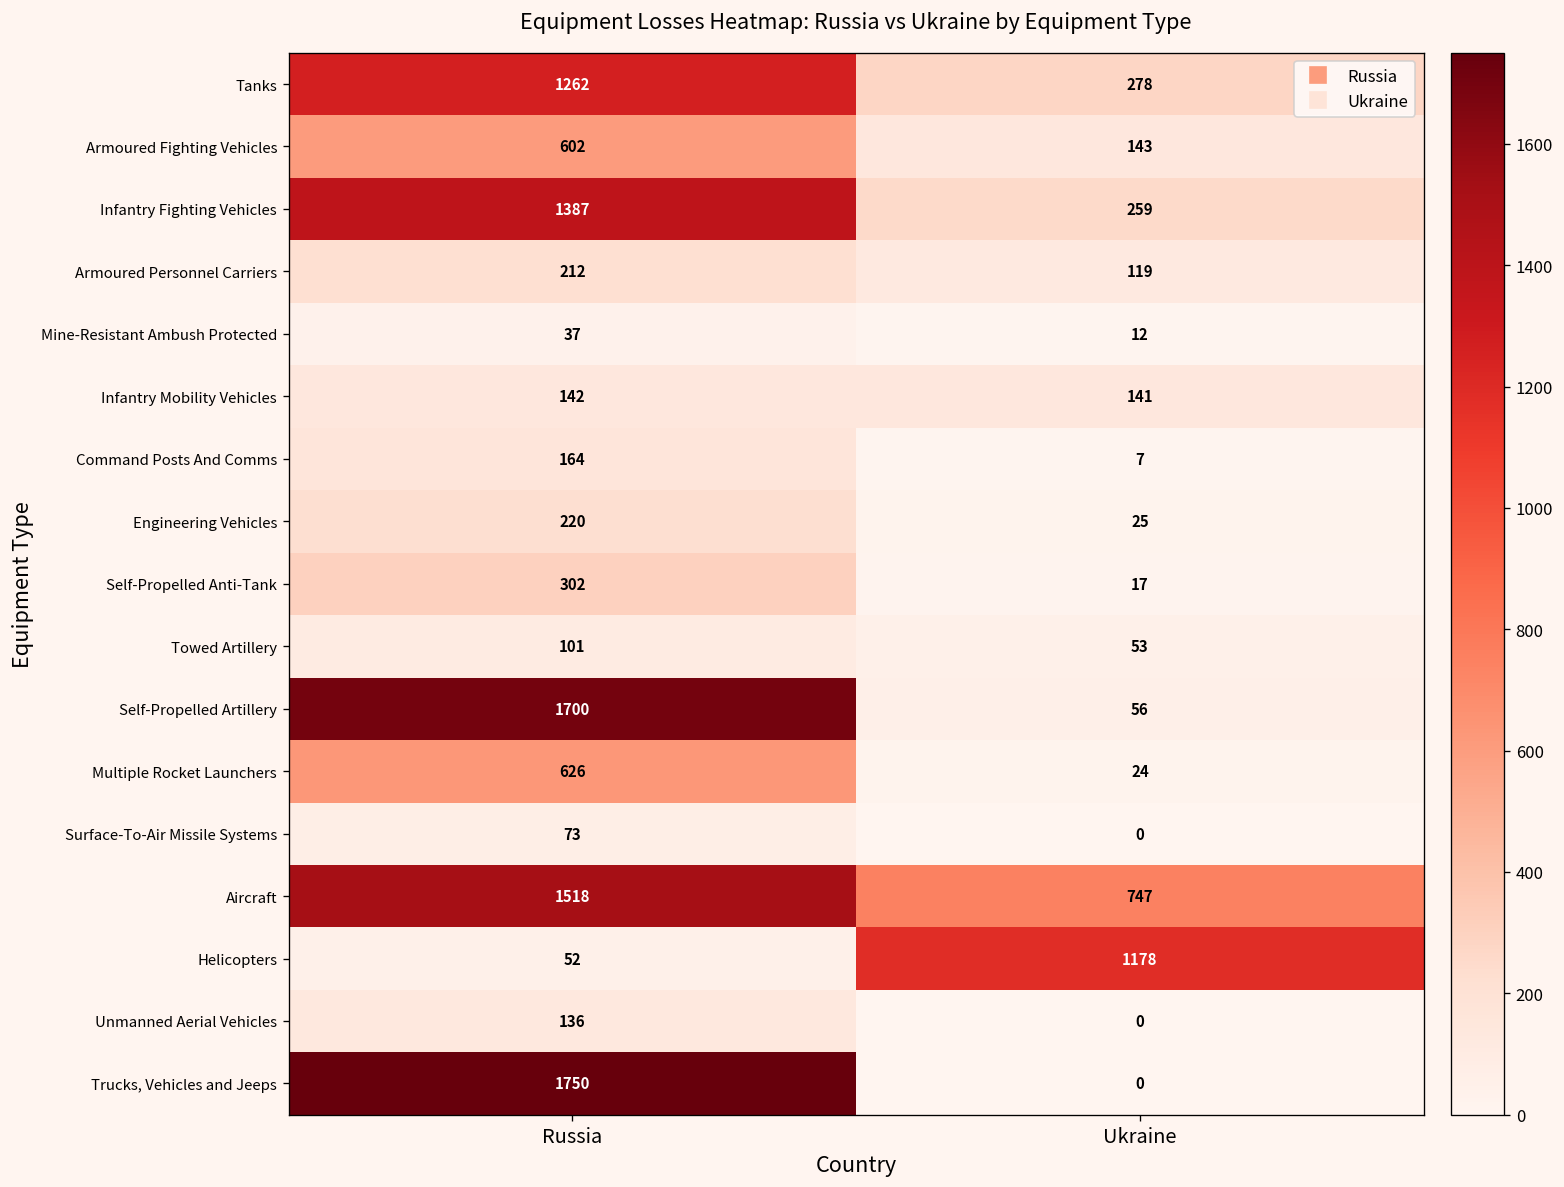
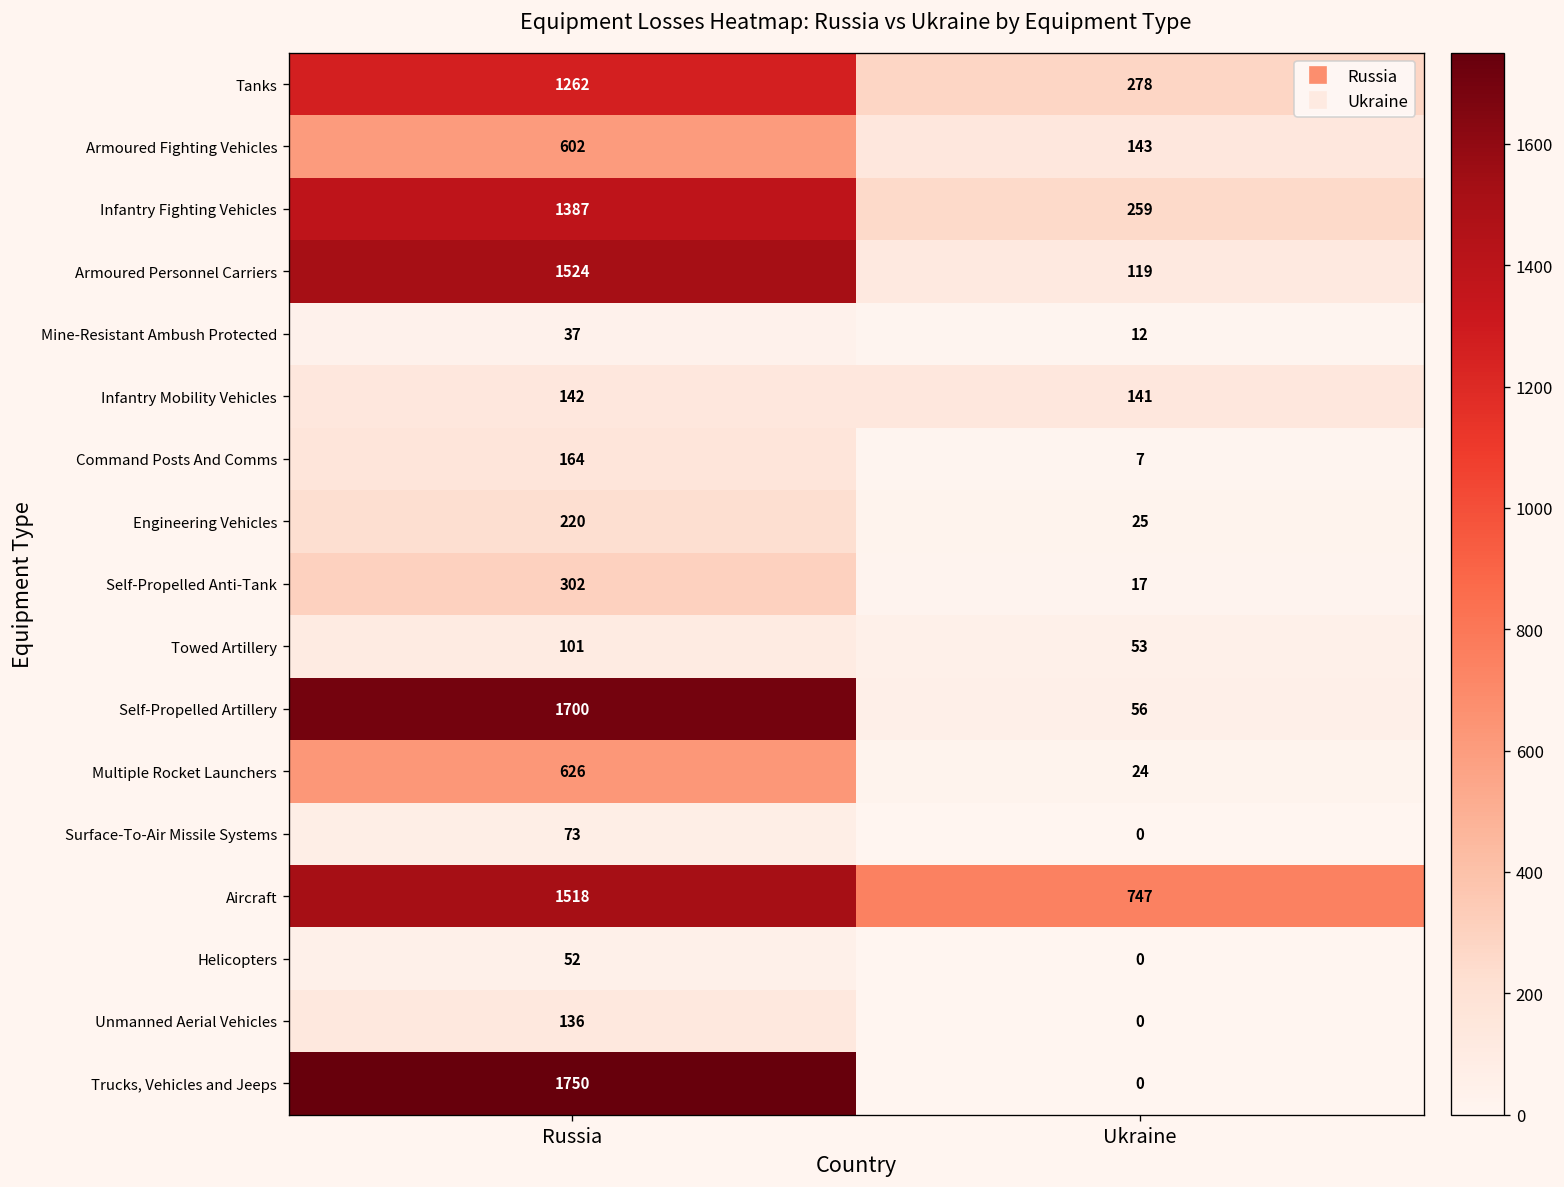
  {
    "Tanks": {
      "Russia": 1262,
      "Ukraine": 278
    },
    "Armoured Fighting Vehicles": {
      "Russia": 602,
      "Ukraine": 143
    },
    "Infantry Fighting Vehicles": {
      "Russia": 1387,
      "Ukraine": 259
    },
    "Armoured Personnel Carriers": {
-     "Russia": 212,
+     "Russia": 1524,
      "Ukraine": 119
    },
    "Mine-Resistant Ambush Protected": {
      "Russia": 37,
      "Ukraine": 12
    },
    "Infantry Mobility Vehicles": {
      "Russia": 142,
      "Ukraine": 141
    },
    "Command Posts And Comms": {
      "Russia": 164,
      "Ukraine": 7
    },
    "Engineering Vehicles": {
      "Russia": 220,
      "Ukraine": 25
    },
    "Self-Propelled Anti-Tank": {
      "Russia": 302,
      "Ukraine": 17
    },
    "Towed Artillery": {
      "Russia": 101,
      "Ukraine": 53
    },
    "Self-Propelled Artillery": {
      "Russia": 1700,
      "Ukraine": 56
    },
    "Multiple Rocket Launchers": {
      "Russia": 626,
      "Ukraine": 24
    },
    "Surface-To-Air Missile Systems": {
      "Russia": 73,
      "Ukraine": 0
    },
    "Aircraft": {
      "Russia": 1518,
      "Ukraine": 747
    },
    "Helicopters": {
      "Russia": 52,
-     "Ukraine": 1178
+     "Ukraine": 0
    },
    "Unmanned Aerial Vehicles": {
      "Russia": 136,
      "Ukraine": 0
    },
    "Trucks, Vehicles and Jeeps": {
      "Russia": 1750,
      "Ukraine": 0
    }
  }
